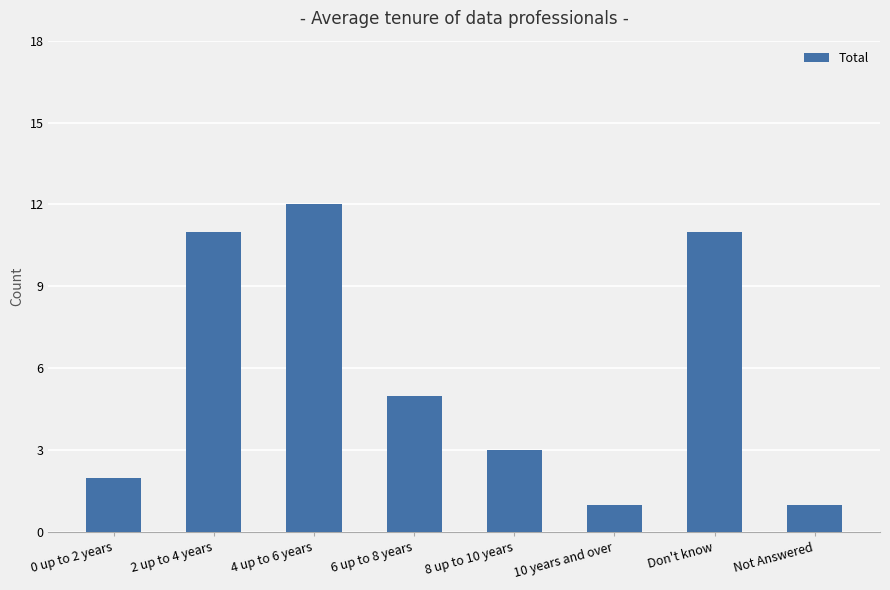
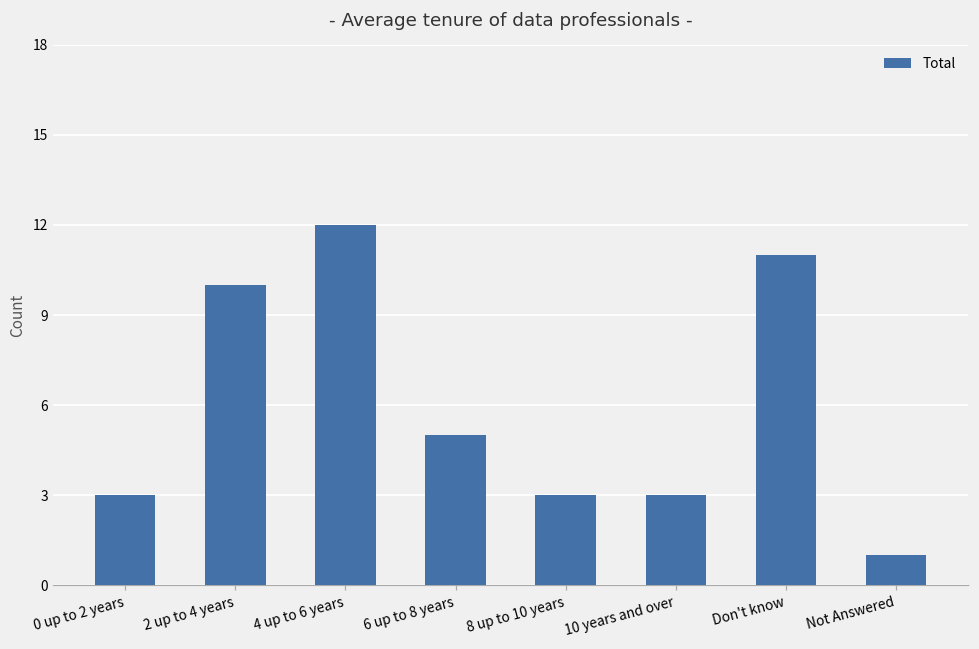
  {
-   "0 up to 2 years": 2,
-   "2 up to 4 years": 11,
+   "0 up to 2 years": 3,
+   "2 up to 4 years": 10,
    "4 up to 6 years": 12,
    "6 up to 8 years": 5,
    "8 up to 10 years": 3,
-   "10 years and over": 1,
+   "10 years and over": 3,
    "Don't know": 11,
    "Not Answered": 1
  }
